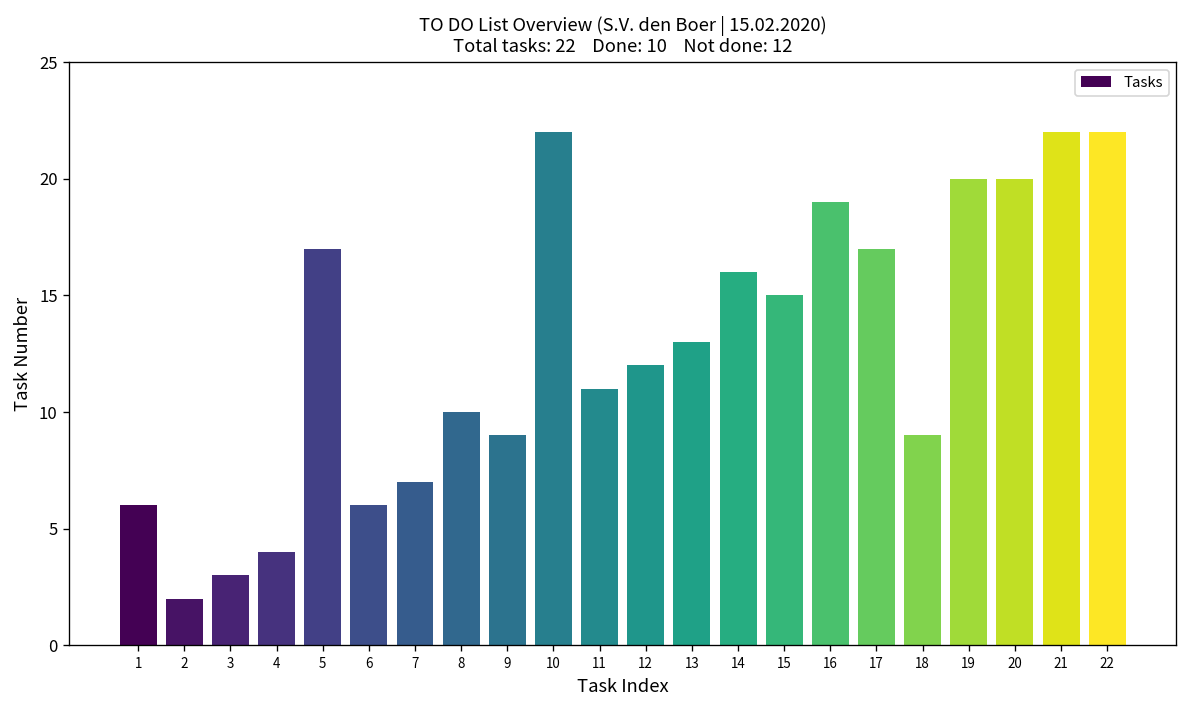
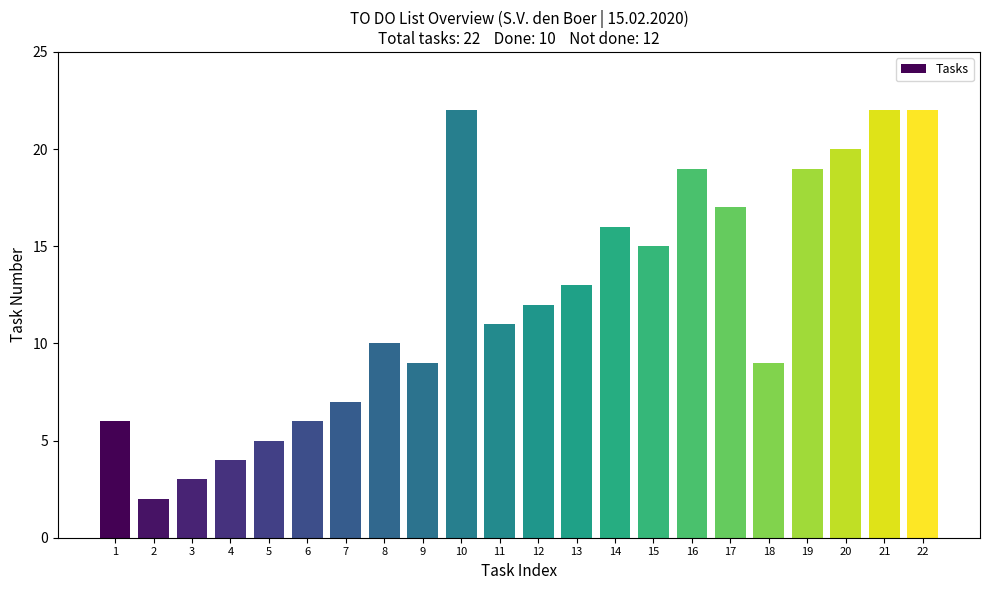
  {
    "1": 6,
    "2": 2,
    "3": 3,
    "4": 4,
-   "5": 17,
+   "5": 5,
    "6": 6,
    "7": 7,
    "8": 10,
    "9": 9,
    "10": 22,
    "11": 11,
    "12": 12,
    "13": 13,
    "14": 16,
    "15": 15,
    "16": 19,
    "17": 17,
    "18": 9,
-   "19": 20,
+   "19": 19,
    "20": 20,
    "21": 22,
    "22": 22
  }
